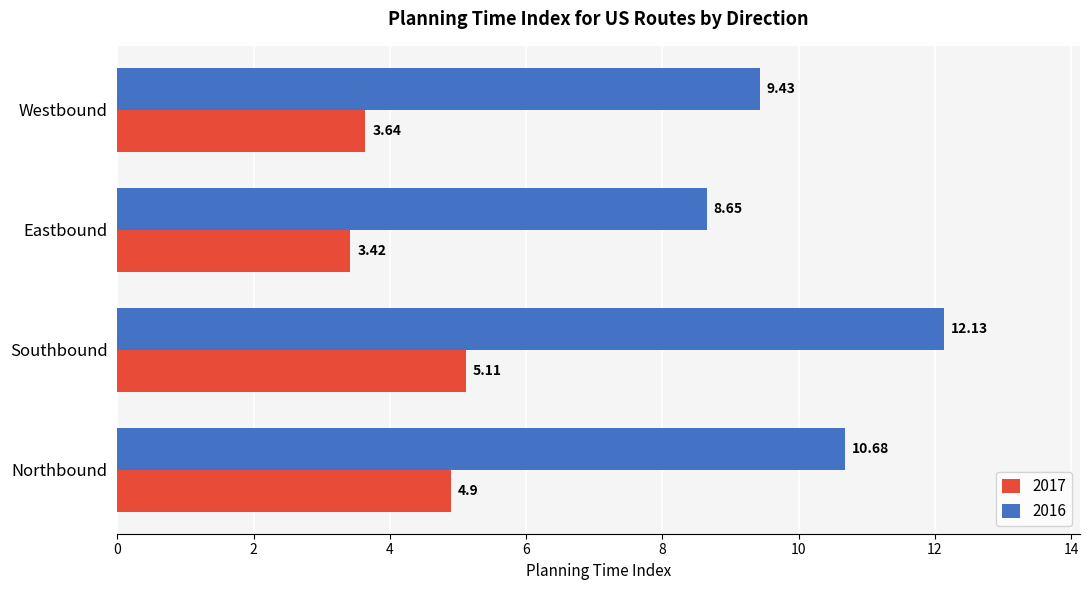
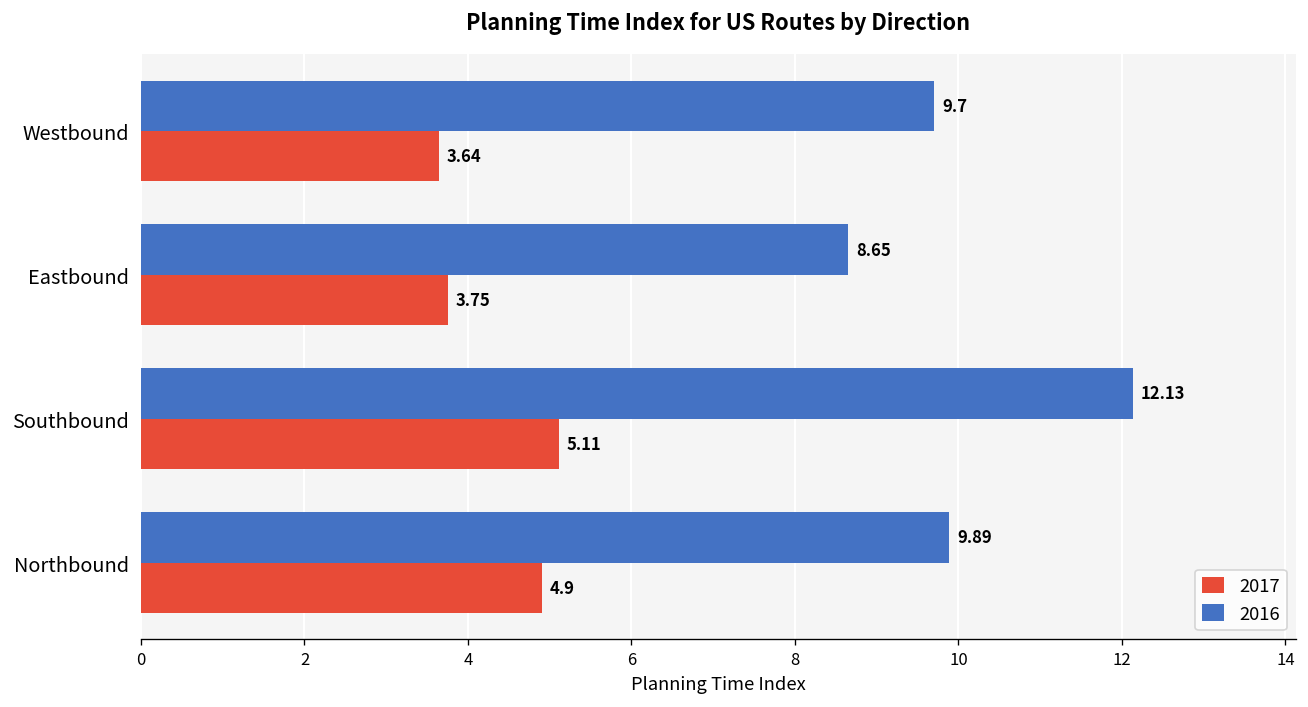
  {
    "2017": {
      "Westbound": 3.64,
-     "Eastbound": 3.42,
+     "Eastbound": 3.75,
      "Southbound": 5.11,
      "Northbound": 4.9
    },
    "2016": {
-     "Westbound": 9.43,
+     "Westbound": 9.7,
      "Eastbound": 8.65,
      "Southbound": 12.13,
-     "Northbound": 10.68
+     "Northbound": 9.89
    }
  }
